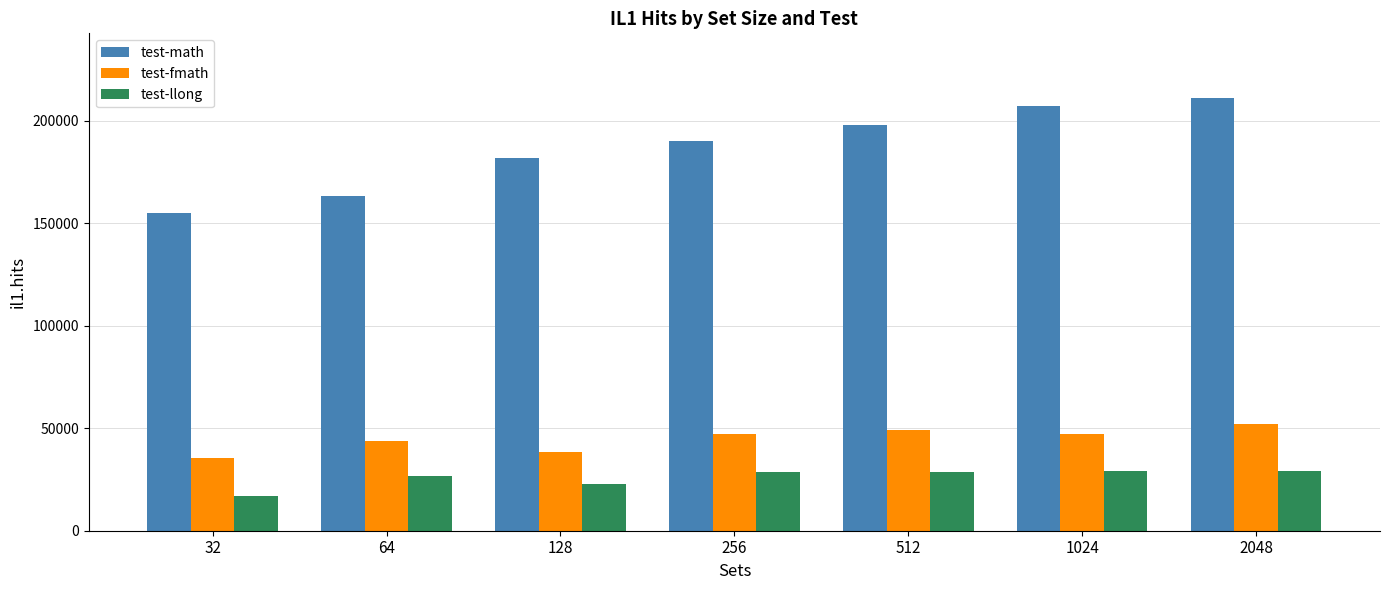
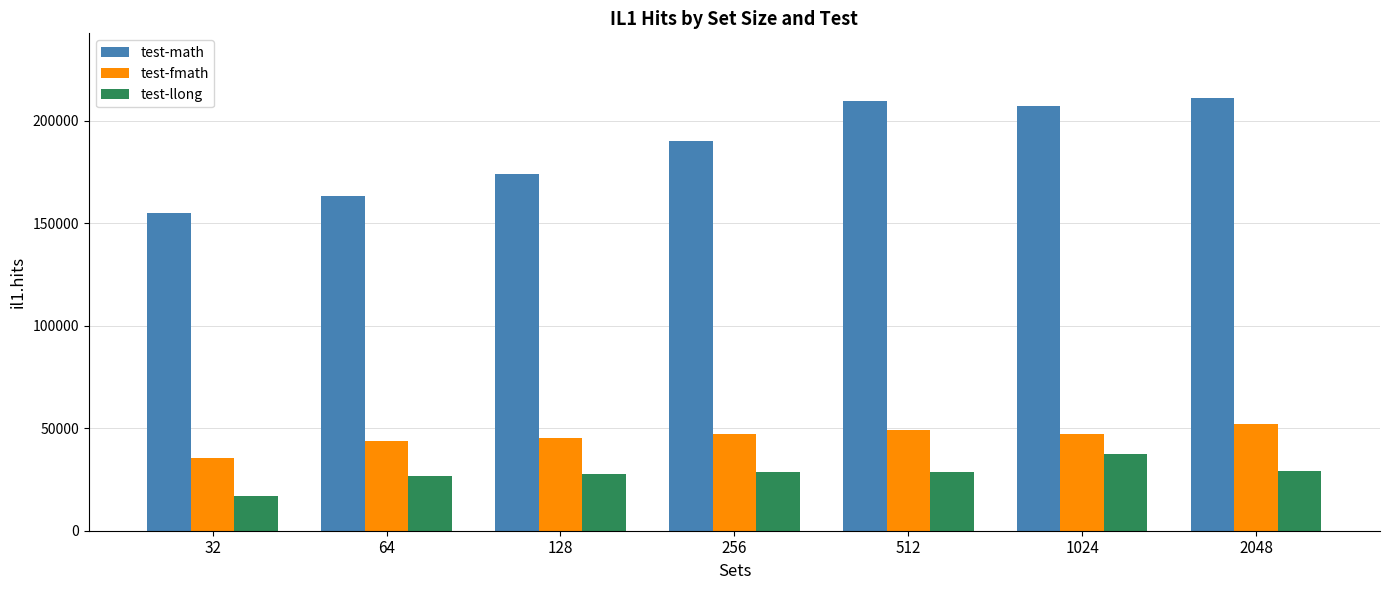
  {
    "test-math": {
      "32": 155000,
      "64": 163000,
-     "128": 182000,
+     "128": 174000,
      "256": 190000,
-     "512": 198000,
+     "512": 210000,
      "1024": 207000,
      "2048": 211000
    },
    "test-fmath": {
      "32": 36000,
      "64": 44000,
-     "128": 38000,
+     "128": 45000,
      "256": 47000,
      "512": 49000,
      "1024": 47000,
      "2048": 52000
    },
    "test-llong": {
      "32": 17000,
      "64": 27000,
-     "128": 23000,
+     "128": 28000,
      "256": 28000,
      "512": 29000,
-     "1024": 29000,
+     "1024": 38000,
      "2048": 29000
    }
  }
